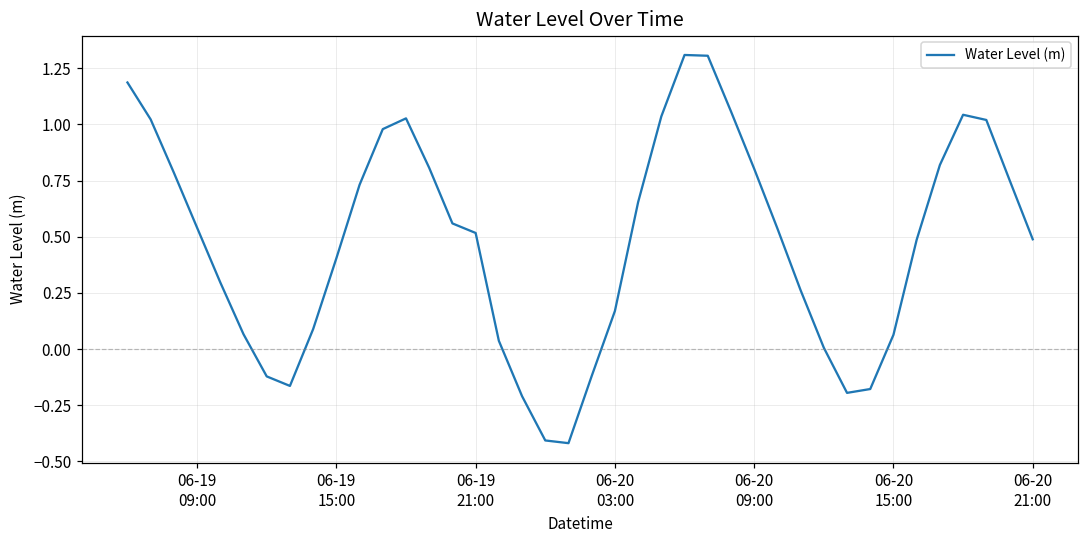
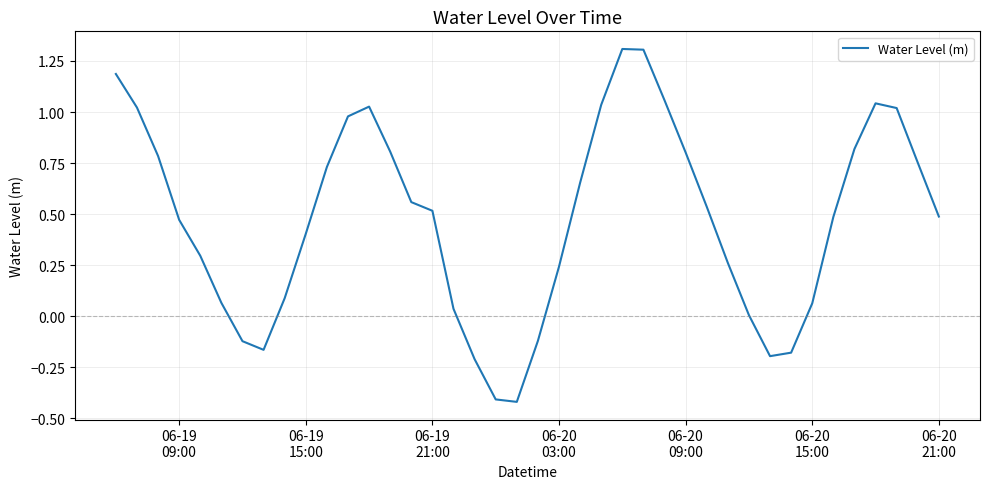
  {
-   "06-19 09:00": 0.54,
+   "06-19 09:00": 0.47,
    "06-19 15:00": 0.40,
    "06-19 21:00": 0.52,
-   "06-20 03:00": 0.17,
+   "06-20 03:00": 0.24,
    "06-20 09:00": 0.80,
    "06-20 15:00": 0.06,
    "06-20 21:00": 0.49
  }
